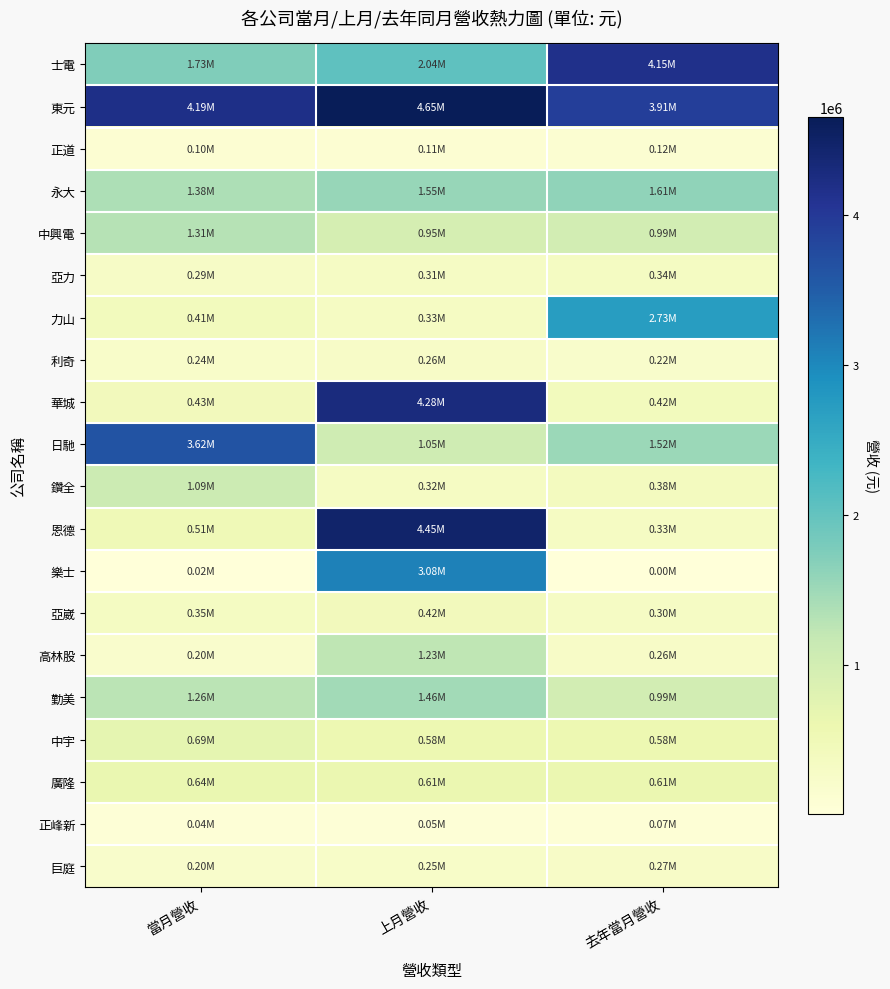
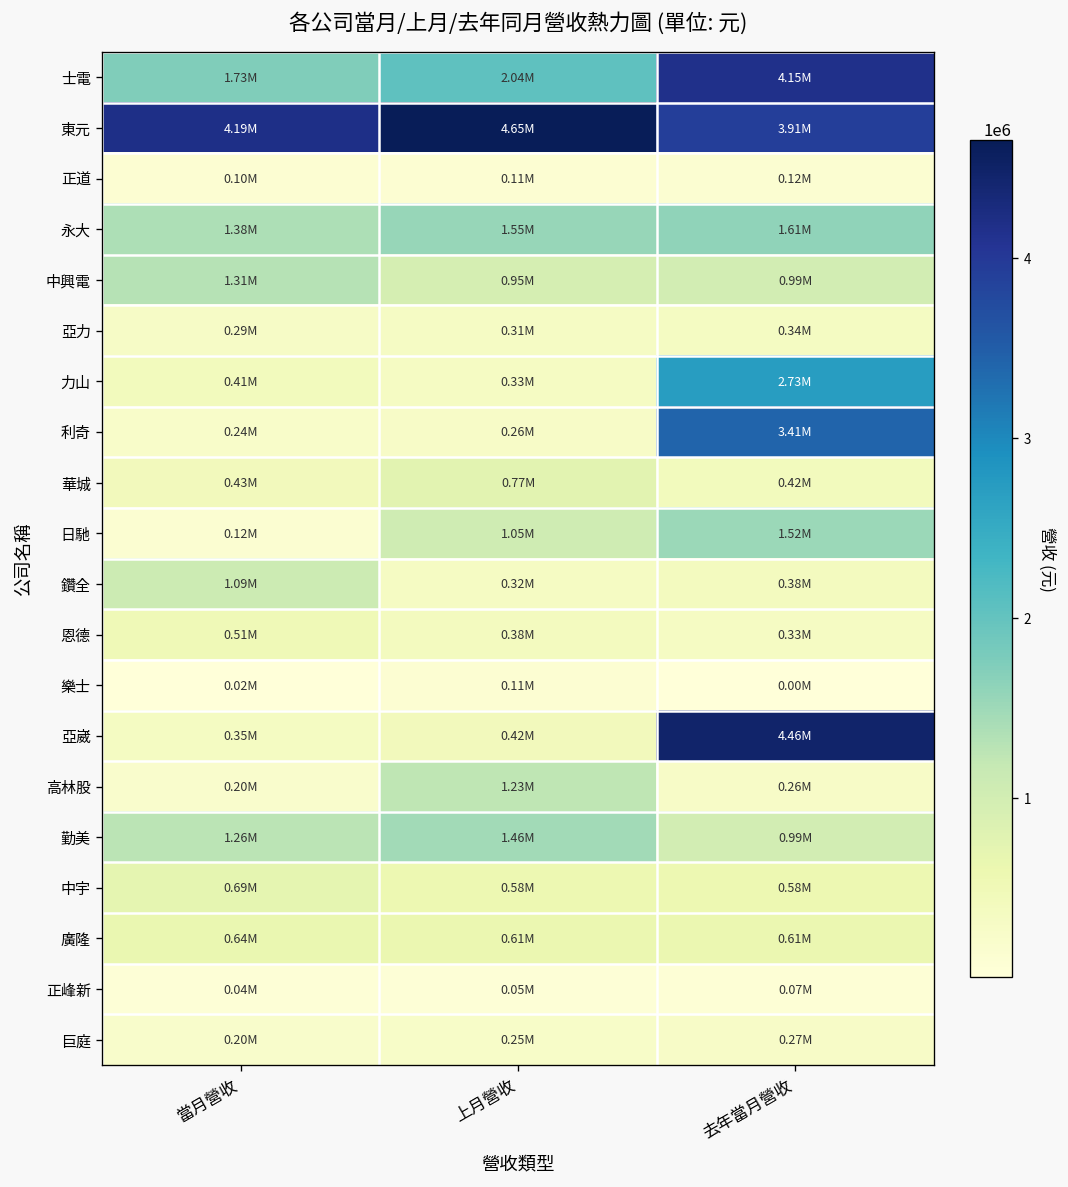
  {
    "士電": {
      "當月營收": "1.73M",
      "上月營收": "2.04M",
      "去年當月營收": "4.15M"
    },
    "東元": {
      "當月營收": "4.19M",
      "上月營收": "4.65M",
      "去年當月營收": "3.91M"
    },
    "正道": {
      "當月營收": "0.10M",
      "上月營收": "0.11M",
      "去年當月營收": "0.12M"
    },
    "永大": {
      "當月營收": "1.38M",
      "上月營收": "1.55M",
      "去年當月營收": "1.61M"
    },
    "中興電": {
      "當月營收": "1.31M",
      "上月營收": "0.95M",
      "去年當月營收": "0.99M"
    },
    "亞力": {
      "當月營收": "0.29M",
      "上月營收": "0.31M",
      "去年當月營收": "0.34M"
    },
    "力山": {
      "當月營收": "0.41M",
      "上月營收": "0.33M",
      "去年當月營收": "2.73M"
    },
    "利奇": {
      "當月營收": "0.24M",
      "上月營收": "0.26M",
-     "去年當月營收": "0.22M"
+     "去年當月營收": "3.41M"
    },
    "華城": {
      "當月營收": "0.43M",
-     "上月營收": "4.28M",
+     "上月營收": "0.77M",
      "去年當月營收": "0.42M"
    },
    "日馳": {
-     "當月營收": "3.62M",
+     "當月營收": "0.12M",
      "上月營收": "1.05M",
      "去年當月營收": "1.52M"
    },
    "鑽全": {
      "當月營收": "1.09M",
      "上月營收": "0.32M",
      "去年當月營收": "0.38M"
    },
    "恩德": {
      "當月營收": "0.51M",
-     "上月營收": "4.45M",
+     "上月營收": "0.38M",
      "去年當月營收": "0.33M"
    },
    "樂士": {
      "當月營收": "0.02M",
-     "上月營收": "3.08M",
+     "上月營收": "0.11M",
      "去年當月營收": "0.00M"
    },
    "亞崴": {
      "當月營收": "0.35M",
      "上月營收": "0.42M",
-     "去年當月營收": "0.30M"
+     "去年當月營收": "4.46M"
    },
    "高林股": {
      "當月營收": "0.20M",
      "上月營收": "1.23M",
      "去年當月營收": "0.26M"
    },
    "勤美": {
      "當月營收": "1.26M",
      "上月營收": "1.46M",
      "去年當月營收": "0.99M"
    },
    "中宇": {
      "當月營收": "0.69M",
      "上月營收": "0.58M",
      "去年當月營收": "0.58M"
    },
    "廣隆": {
      "當月營收": "0.64M",
      "上月營收": "0.61M",
      "去年當月營收": "0.61M"
    },
    "正峰新": {
      "當月營收": "0.04M",
      "上月營收": "0.05M",
      "去年當月營收": "0.07M"
    },
    "巨庭": {
      "當月營收": "0.20M",
      "上月營收": "0.25M",
      "去年當月營收": "0.27M"
    }
  }
